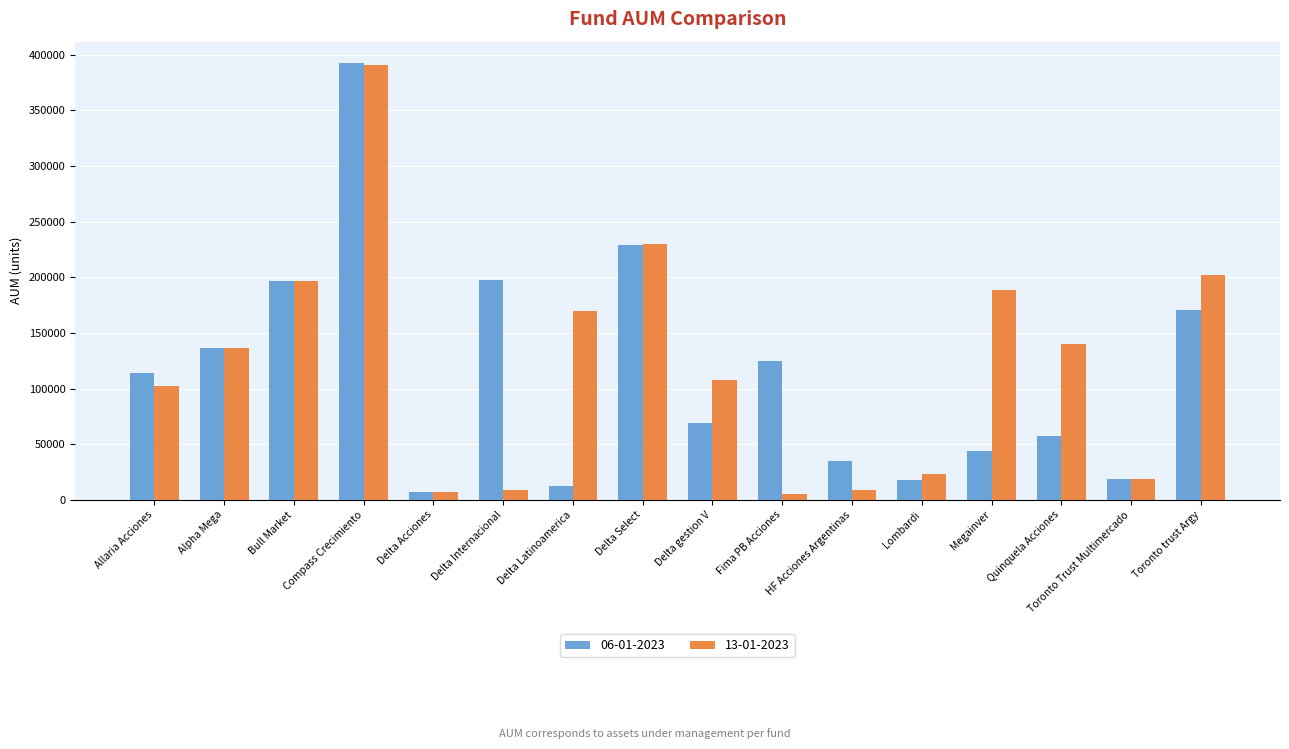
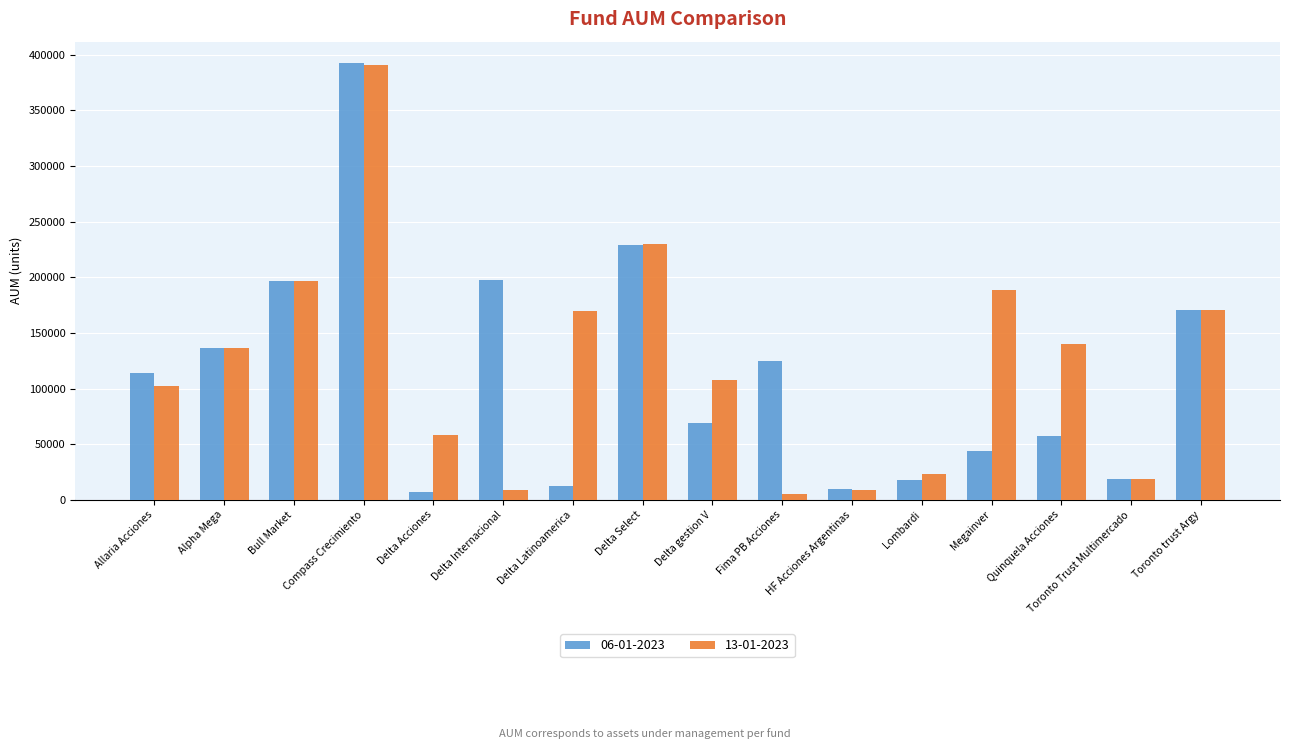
  {
    "06-01-2023": {
      "Allaria Acciones": 114000,
      "Alpha Mega": 137000,
      "Bull Market": 197000,
      "Compass Crecimiento": 392000,
      "Delta Acciones": 7000,
      "Delta Internacional": 198000,
      "Delta Latinoamerica": 13000,
      "Delta Select": 229000,
      "Delta gestion V": 69000,
      "Fima PB Acciones": 125000,
-     "HF Acciones Argentinas": 35000,
+     "HF Acciones Argentinas": 10000,
      "Lombardi": 18000,
      "Megainver": 44000,
      "Quinquela Acciones": 58000,
      "Toronto Trust Multimercado": 19000,
      "Toronto trust Argy": 171000
    },
    "13-01-2023": {
      "Allaria Acciones": 102000,
      "Alpha Mega": 136000,
      "Bull Market": 197000,
      "Compass Crecimiento": 390000,
-     "Delta Acciones": 7000,
+     "Delta Acciones": 58000,
      "Delta Internacional": 8000,
      "Delta Latinoamerica": 169000,
      "Delta Select": 230000,
      "Delta gestion V": 107000,
      "Fima PB Acciones": 5000,
      "HF Acciones Argentinas": 9000,
      "Lombardi": 23000,
      "Megainver": 188000,
      "Quinquela Acciones": 140000,
      "Toronto Trust Multimercado": 19000,
-     "Toronto trust Argy": 202000
+     "Toronto trust Argy": 171000
    }
  }
